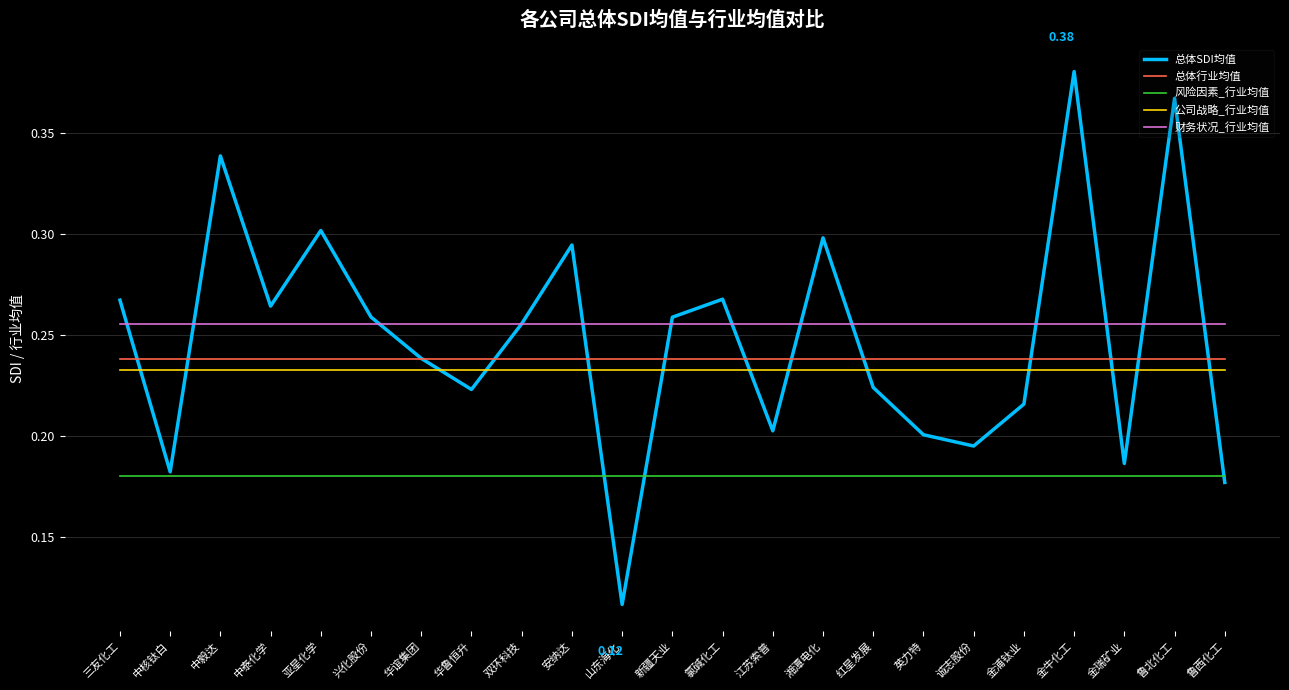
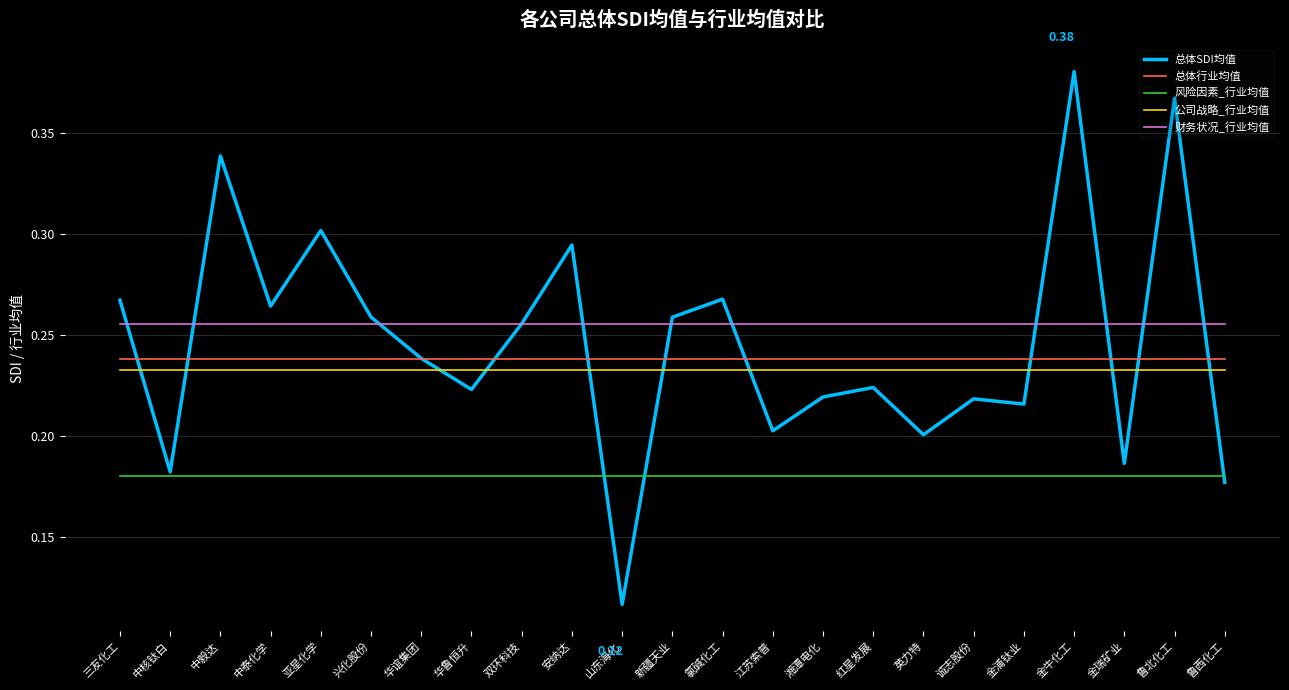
  {
    "总体SDI均值": {
      "三友化工": 0.267,
      "中核钛白": 0.182,
      "中毅达": 0.339,
      "中泰化学": 0.264,
      "亚星化学": 0.302,
      "兴化股份": 0.259,
      "华鲁恒升": 0.223,
      "安纳达": 0.295,
      "山东海化": 0.117,
      "新疆天业": 0.259,
      "氯碱化工": 0.268,
      "江苏索普": 0.203,
-     "湘潭电化": 0.298,
+     "湘潭电化": 0.219,
      "红星发展": 0.224,
      "英力特": 0.201,
-     "诚志股份": 0.195,
+     "诚志股份": 0.218,
      "金浦钛业": 0.216,
      "金瑞矿业": 0.186,
      "鲁西化工": 0.177
    },
    "总体行业均值": {
      "三友化工": 0.238,
      "中核钛白": 0.238,
      "中毅达": 0.238,
      "中泰化学": 0.238,
      "亚星化学": 0.238,
      "兴化股份": 0.238,
      "华鲁恒升": 0.238,
      "双环科技": 0.238,
      "安纳达": 0.238,
      "山东海化": 0.238,
      "新疆天业": 0.238,
      "氯碱化工": 0.238,
      "江苏索普": 0.238,
      "湘潭电化": 0.238,
      "红星发展": 0.238,
      "英力特": 0.238,
      "诚志股份": 0.238,
      "金浦钛业": 0.238,
      "金牛化工": 0.238,
      "金瑞矿业": 0.238,
      "鲁北化工": 0.238,
      "鲁西化工": 0.238
    },
    "风险因素_行业均值": {
      "三友化工": 0.180,
      "中核钛白": 0.180,
      "中毅达": 0.180,
      "中泰化学": 0.180,
      "亚星化学": 0.180,
      "兴化股份": 0.180,
      "华谊集团": 0.180,
      "华鲁恒升": 0.180,
      "双环科技": 0.180,
      "安纳达": 0.180,
      "山东海化": 0.180,
      "新疆天业": 0.180,
      "氯碱化工": 0.180,
      "江苏索普": 0.180,
      "湘潭电化": 0.180,
      "红星发展": 0.180,
      "英力特": 0.180,
      "诚志股份": 0.180,
      "金浦钛业": 0.180,
      "金牛化工": 0.180,
      "金瑞矿业": 0.180,
      "鲁北化工": 0.180,
      "鲁西化工": 0.180
    },
    "公司战略_行业均值": {
      "三友化工": 0.233,
      "中核钛白": 0.233,
      "中毅达": 0.233,
      "中泰化学": 0.233,
      "亚星化学": 0.233,
      "兴化股份": 0.233,
      "华谊集团": 0.233,
      "华鲁恒升": 0.233,
      "双环科技": 0.233,
      "安纳达": 0.233,
      "山东海化": 0.233,
      "新疆天业": 0.233,
      "氯碱化工": 0.233,
      "江苏索普": 0.233,
      "湘潭电化": 0.233,
      "红星发展": 0.233,
      "英力特": 0.233,
      "诚志股份": 0.233,
      "金浦钛业": 0.233,
      "金牛化工": 0.233,
      "金瑞矿业": 0.233,
      "鲁北化工": 0.233,
      "鲁西化工": 0.233
    },
    "财务状况_行业均值": {
      "三友化工": 0.256,
      "中核钛白": 0.256,
      "中毅达": 0.256,
      "中泰化学": 0.256,
      "亚星化学": 0.256,
      "兴化股份": 0.256,
      "华谊集团": 0.256,
      "华鲁恒升": 0.256,
      "安纳达": 0.256,
      "山东海化": 0.256,
      "新疆天业": 0.256,
      "氯碱化工": 0.256,
      "江苏索普": 0.256,
      "湘潭电化": 0.256,
      "红星发展": 0.256,
      "英力特": 0.256,
      "诚志股份": 0.256,
      "金浦钛业": 0.256,
      "金牛化工": 0.256,
      "金瑞矿业": 0.256,
      "鲁北化工": 0.256,
      "鲁西化工": 0.256
    }
  }
